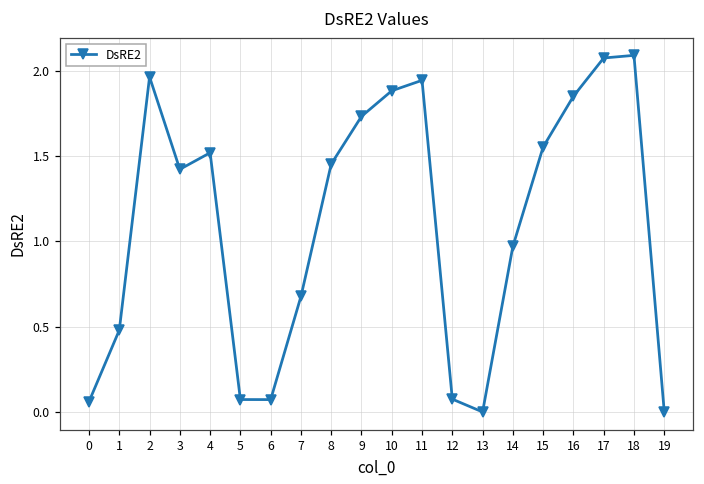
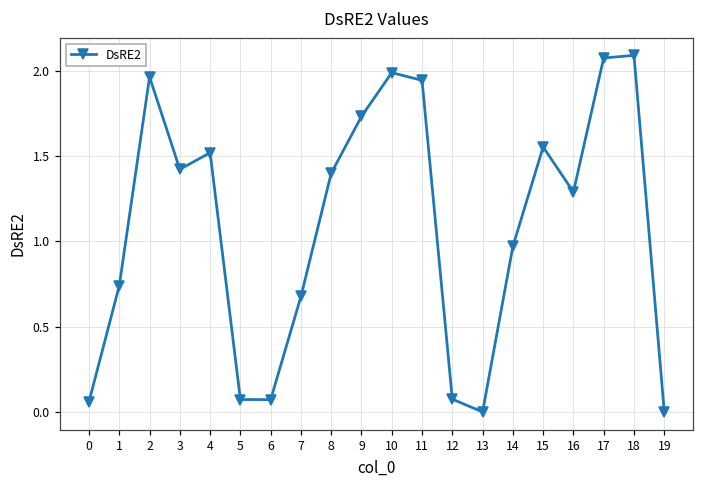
  {
    "0": 0.06,
-   "1": 0.48,
+   "1": 0.74,
    "2": 1.97,
    "3": 1.42,
    "4": 1.52,
    "5": 0.07,
    "6": 0.07,
    "7": 0.68,
-   "8": 1.45,
+   "8": 1.40,
    "9": 1.73,
-   "10": 1.88,
+   "10": 1.99,
    "11": 1.95,
    "12": 0.08,
    "13": 0.00,
    "14": 0.97,
    "15": 1.55,
-   "16": 1.85,
+   "16": 1.29,
    "17": 2.08,
    "18": 2.09,
    "19": 0.00
  }
